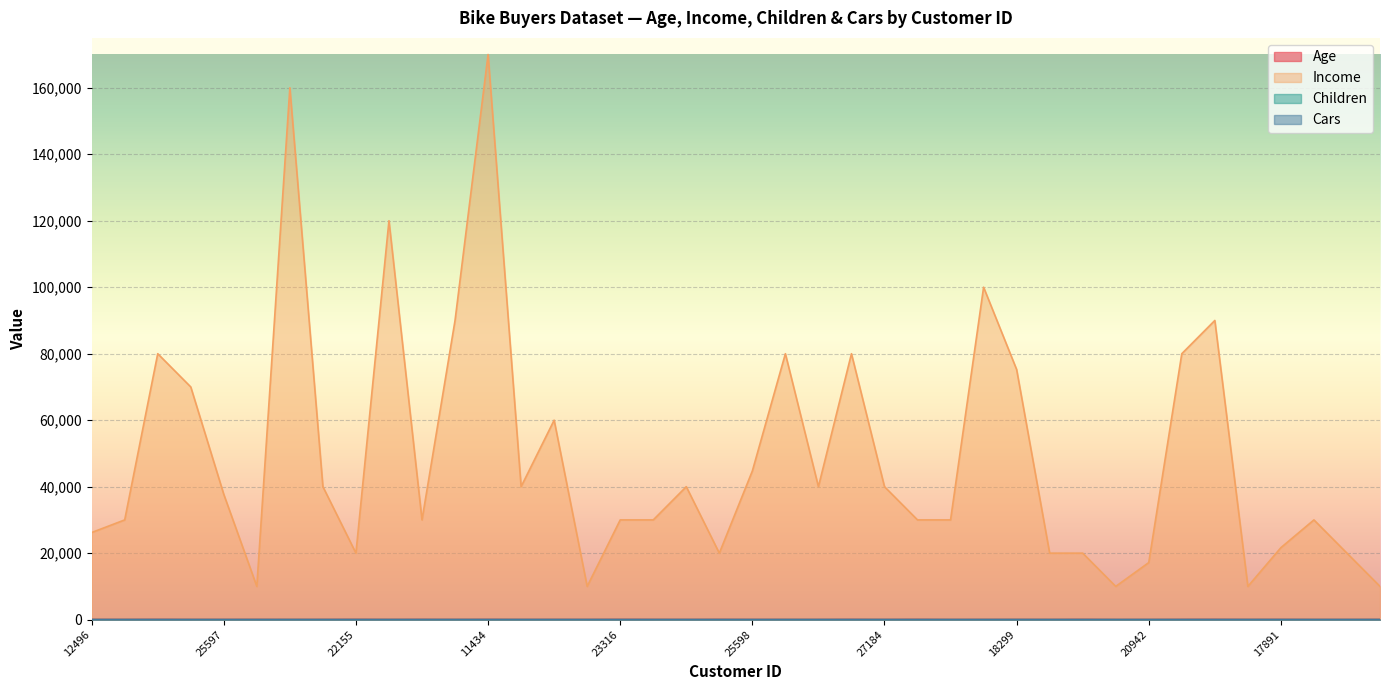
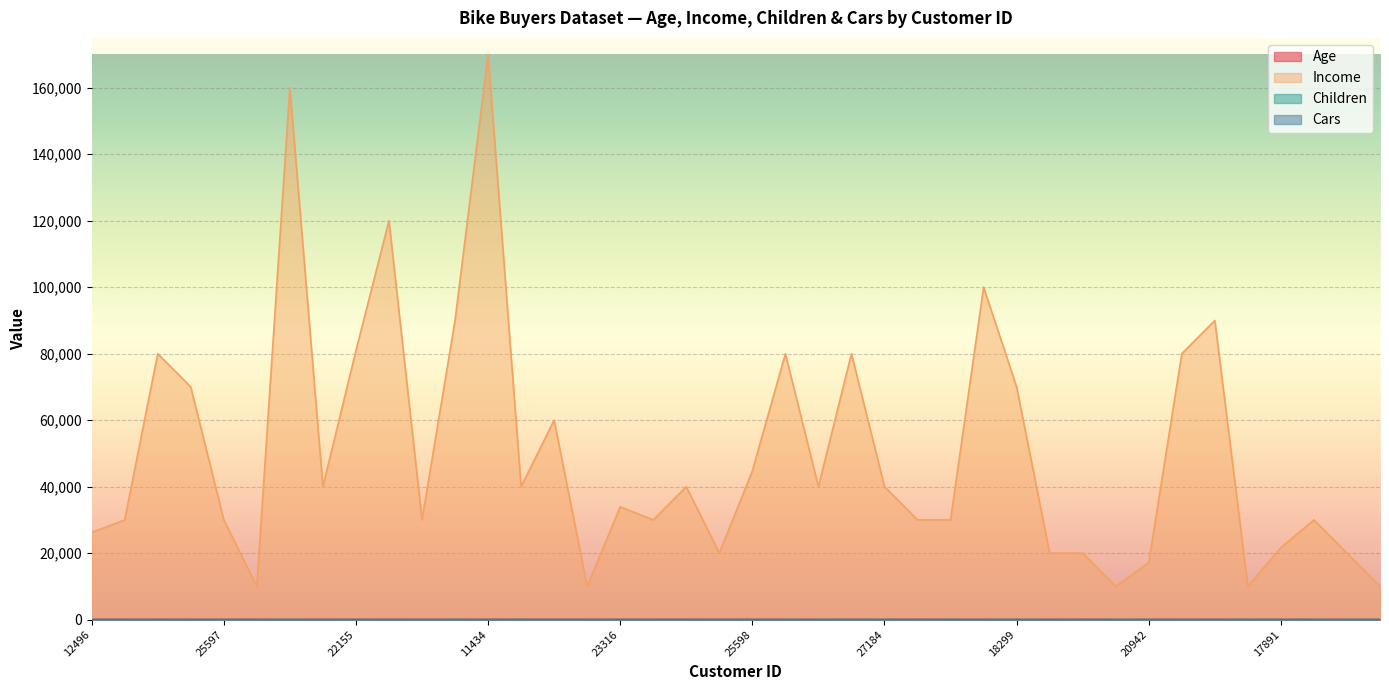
  {
    "Income": {
      "12496": "26,000",
-     "25597": "38,000",
-     "22155": "20,000",
+     "25597": "30,000",
+     "22155": "81,000",
      "11434": "170,000",
-     "23316": "30,000",
+     "23316": "34,000",
      "25598": "45,000",
      "27184": "40,000",
-     "18299": "75,000",
+     "18299": "70,000",
      "20942": "17,000",
      "17891": "22,000"
    }
  }
